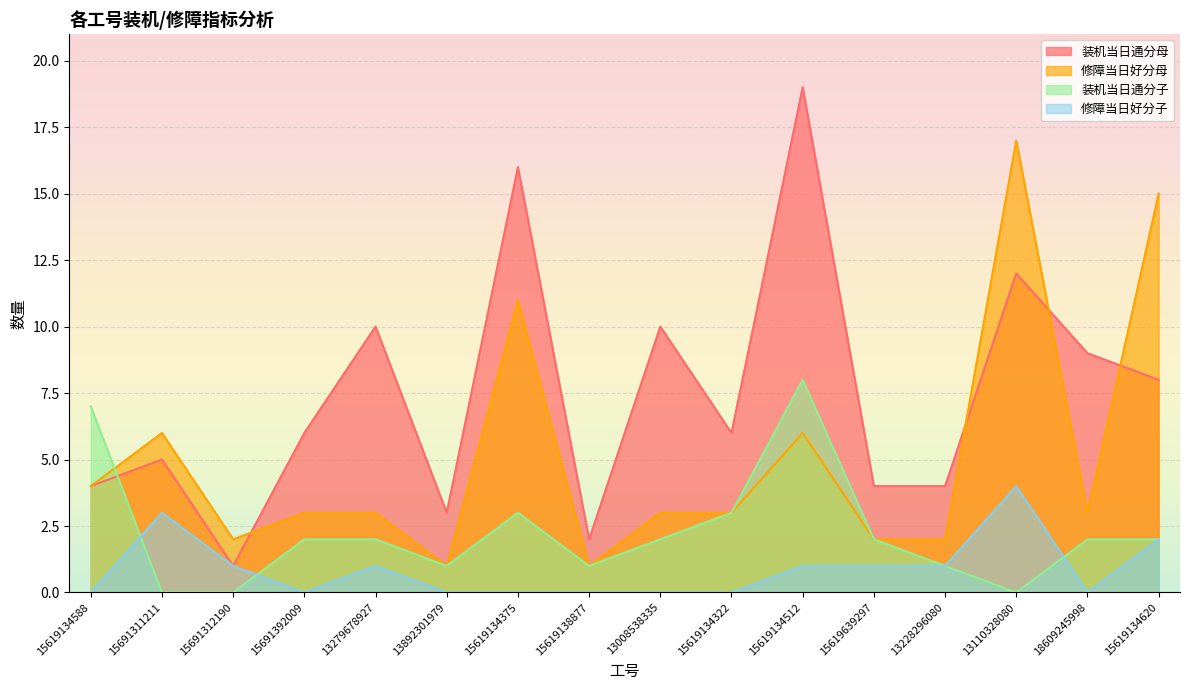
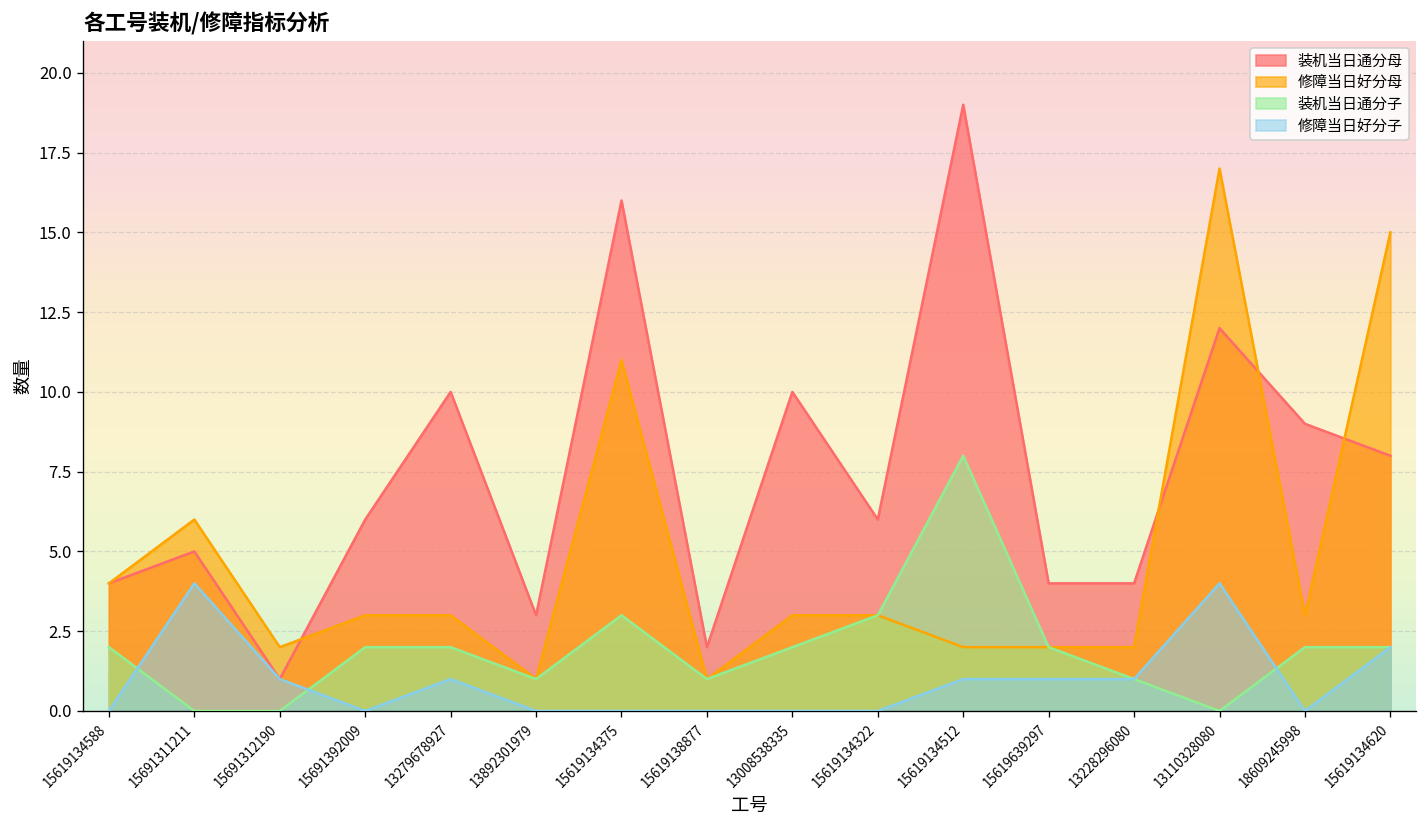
  {
    "装机当日通分母": {
      "15691311211": 5,
      "15691392009": 6,
      "13279678927": 10,
      "13892301979": 3,
      "15619134375": 16,
      "15619138877": 2,
      "13008538335": 10,
      "15619134322": 6,
      "15619134512": 19,
      "15619639297": 4,
      "13228296080": 4,
      "13110328080": 12,
      "18609245998": 9,
      "15619134620": 8
    },
    "修障当日好分母": {
      "15691311211": 6,
      "15691312190": 2,
      "15691392009": 3,
      "13279678927": 3,
      "15619134375": 11,
      "13008538335": 3,
-     "15619134512": 6,
+     "15619134512": 2,
      "13228296080": 2,
      "13110328080": 17,
      "18609245998": 3,
      "15619134620": 15
    },
    "装机当日通分子": {
-     "15619134588": 7,
+     "15619134588": 2,
      "15691311211": 0,
      "15691312190": 0,
      "15691392009": 2,
      "13279678927": 2,
      "15619134375": 3,
      "13008538335": 2,
      "15619134512": 8,
      "13110328080": 0,
      "18609245998": 2
    },
    "修障当日好分子": {
      "15619134588": 0,
-     "15691311211": 3,
+     "15691311211": 4,
      "15691392009": 0,
      "13279678927": 1,
      "13892301979": 0,
      "15619134375": 0,
      "15619138877": 0,
      "13008538335": 0,
      "15619134322": 0,
      "15619134512": 1,
      "15619639297": 1,
      "13110328080": 4,
      "18609245998": 0
    }
  }
